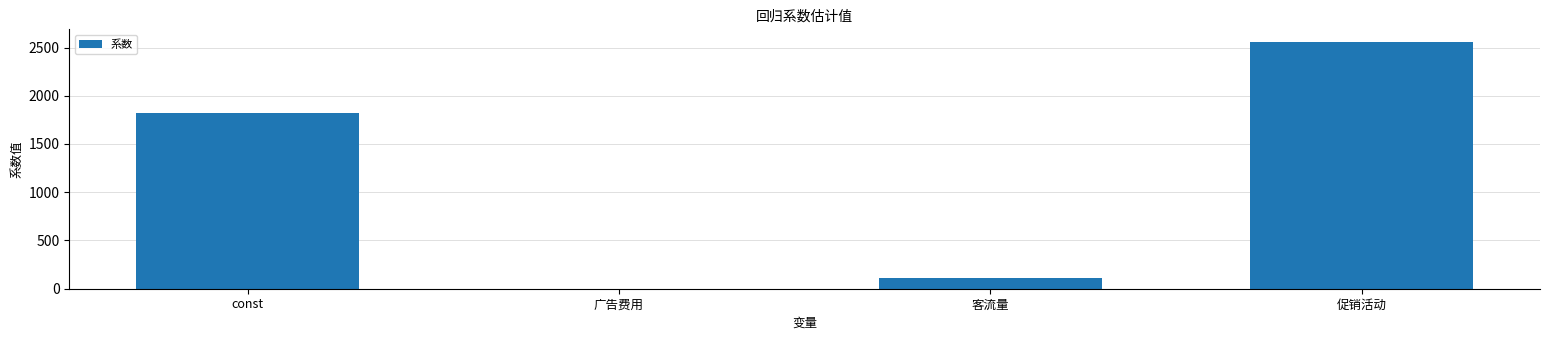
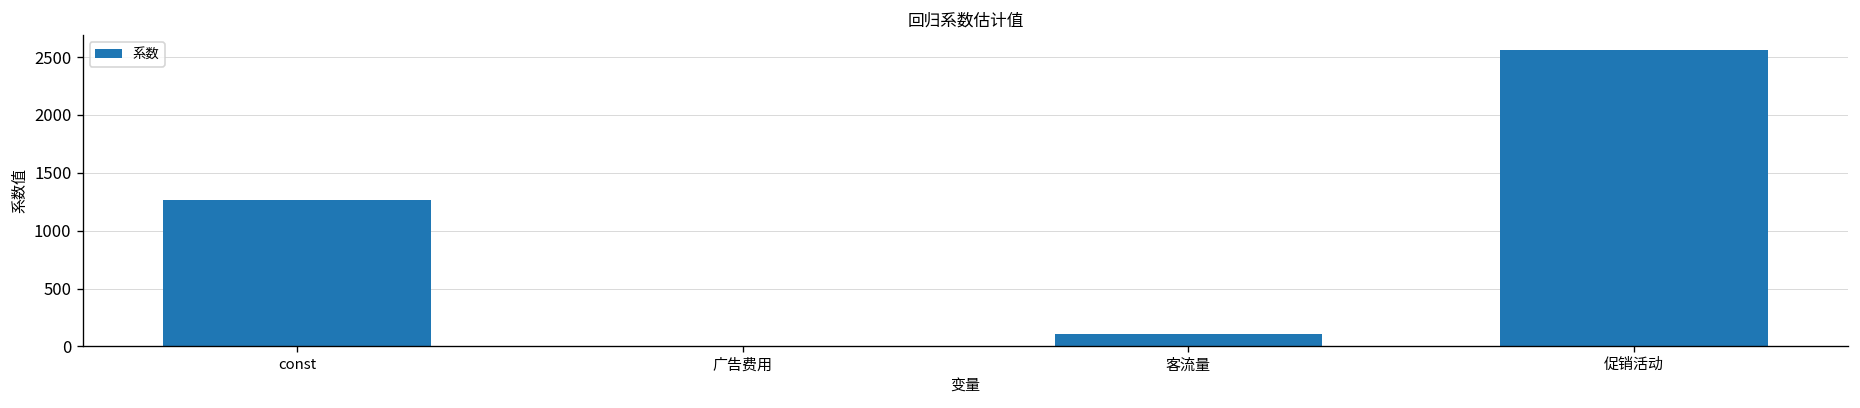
  {
-   "const": 1800,
+   "const": 1300,
    "客流量": 100,
    "促销活动": 2600
  }
